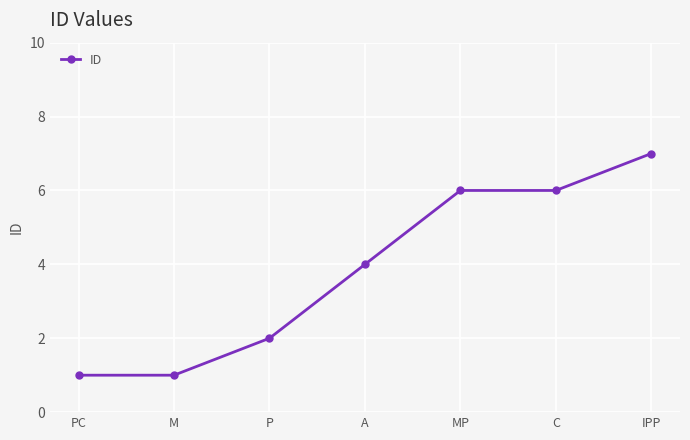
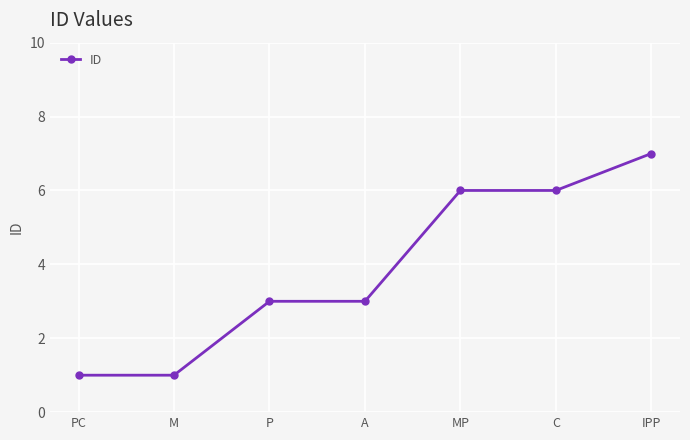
  {
    "PC": 1,
    "M": 1,
-   "P": 2,
-   "A": 4,
+   "P": 3,
+   "A": 3,
    "MP": 6,
    "C": 6,
    "IPP": 7
  }
